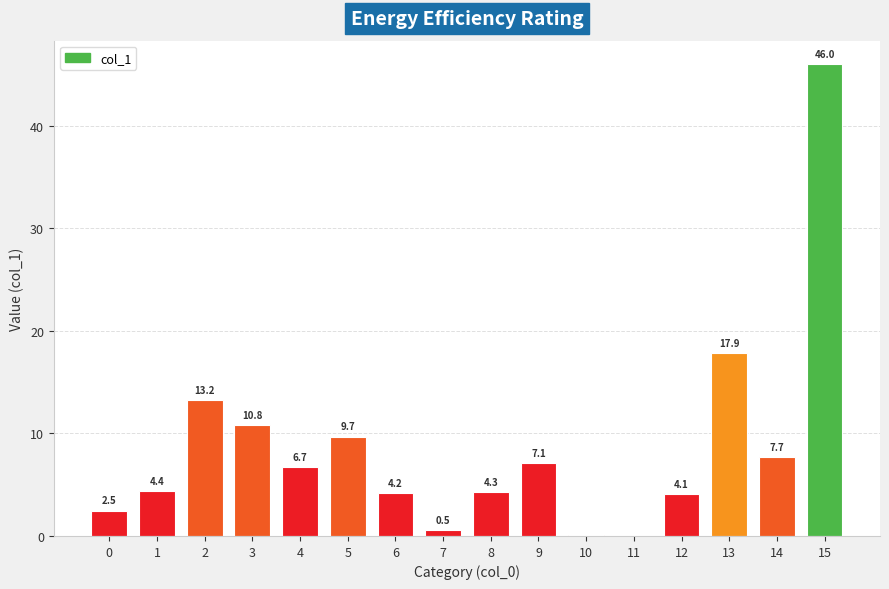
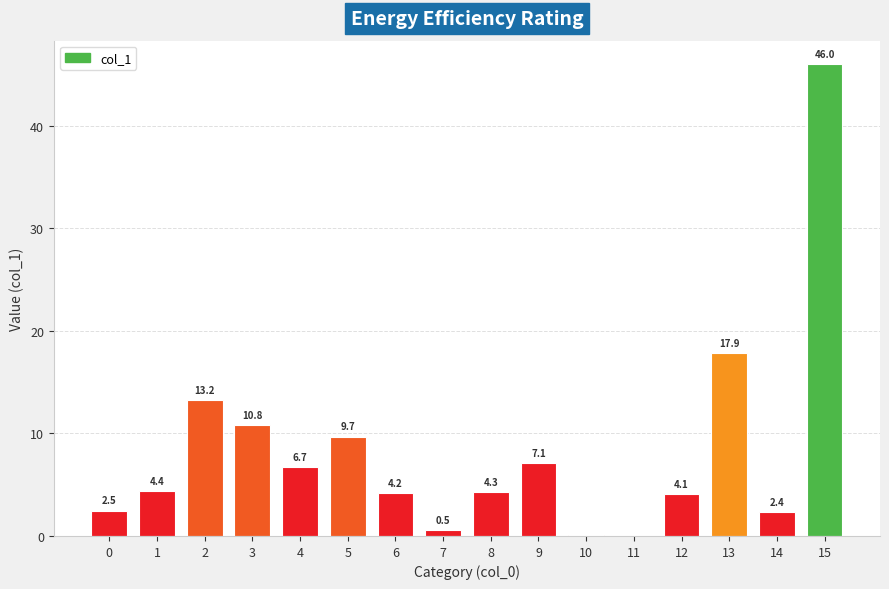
  {
    "0": 2.5,
    "1": 4.4,
    "2": 13.2,
    "3": 10.8,
    "4": 6.7,
    "5": 9.7,
    "6": 4.2,
    "7": 0.5,
    "8": 4.3,
    "9": 7.1,
    "12": 4.1,
    "13": 17.9,
-   "14": 7.7,
+   "14": 2.4,
    "15": 46.0
  }
